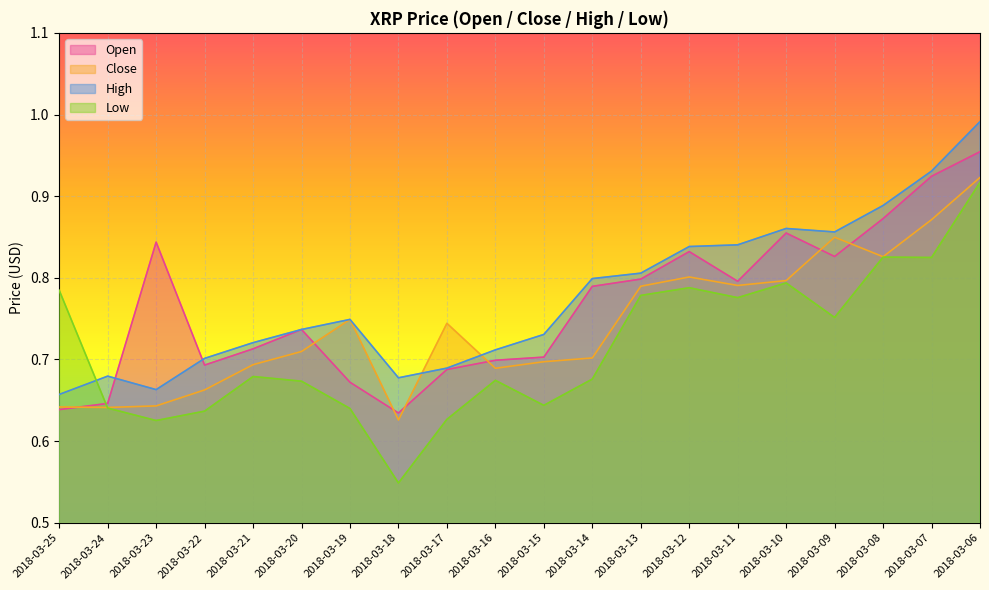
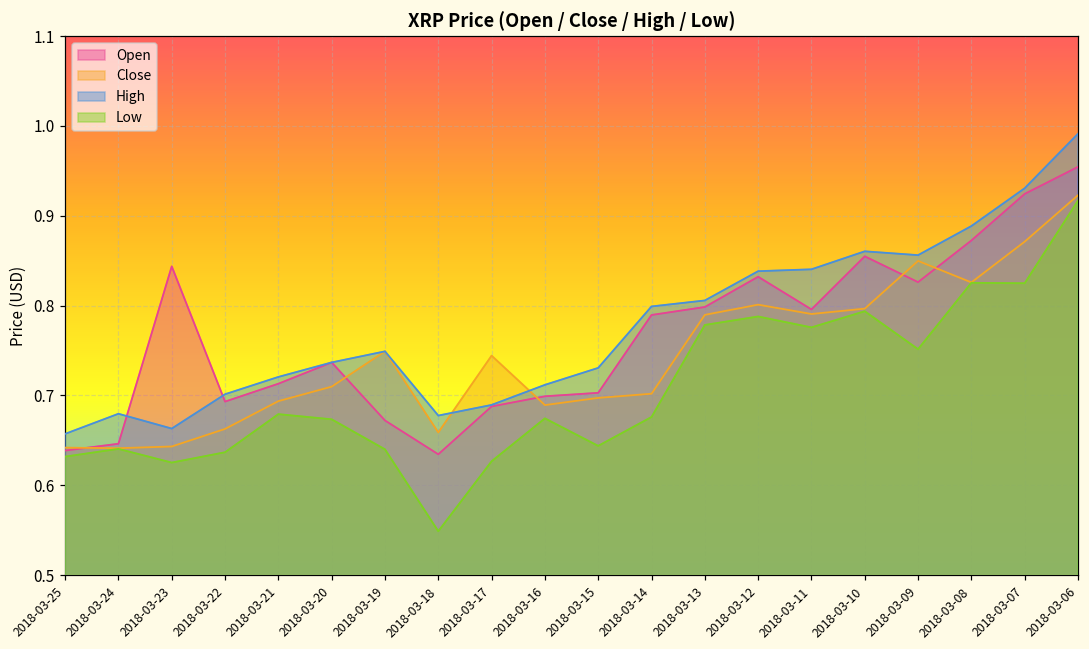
  {
    "Open": {
      "2018-03-25": 0.64,
      "2018-03-24": 0.65,
      "2018-03-23": 0.84,
      "2018-03-22": 0.69,
      "2018-03-21": 0.71,
      "2018-03-19": 0.67,
      "2018-03-18": 0.63,
      "2018-03-16": 0.70,
      "2018-03-15": 0.70,
      "2018-03-14": 0.79,
      "2018-03-13": 0.80,
      "2018-03-12": 0.83,
      "2018-03-11": 0.80,
      "2018-03-10": 0.85,
      "2018-03-09": 0.83,
      "2018-03-08": 0.87,
      "2018-03-07": 0.92,
      "2018-03-06": 0.95
    },
    "Close": {
      "2018-03-25": 0.64,
      "2018-03-23": 0.64,
      "2018-03-22": 0.66,
      "2018-03-21": 0.69,
      "2018-03-20": 0.71,
-     "2018-03-18": 0.63,
+     "2018-03-18": 0.66,
      "2018-03-17": 0.74,
      "2018-03-16": 0.69,
      "2018-03-15": 0.70,
      "2018-03-14": 0.70,
      "2018-03-13": 0.79,
      "2018-03-12": 0.80,
      "2018-03-11": 0.79,
      "2018-03-09": 0.85,
      "2018-03-07": 0.87,
      "2018-03-06": 0.92
    },
    "High": {
      "2018-03-25": 0.66,
      "2018-03-24": 0.68,
      "2018-03-23": 0.66,
      "2018-03-22": 0.70,
      "2018-03-21": 0.72,
      "2018-03-18": 0.68,
      "2018-03-16": 0.71,
      "2018-03-15": 0.73,
      "2018-03-14": 0.80,
      "2018-03-13": 0.81,
      "2018-03-12": 0.84,
      "2018-03-11": 0.84,
      "2018-03-10": 0.86,
      "2018-03-09": 0.86,
      "2018-03-08": 0.89,
      "2018-03-07": 0.93,
      "2018-03-06": 0.99
    },
    "Low": {
-     "2018-03-25": 0.78,
+     "2018-03-25": 0.63,
      "2018-03-23": 0.63,
      "2018-03-22": 0.64,
      "2018-03-21": 0.68,
      "2018-03-20": 0.67,
      "2018-03-19": 0.64,
      "2018-03-18": 0.55,
      "2018-03-17": 0.63,
      "2018-03-16": 0.67,
      "2018-03-15": 0.64,
      "2018-03-14": 0.68,
      "2018-03-13": 0.78,
      "2018-03-12": 0.79,
      "2018-03-11": 0.78,
      "2018-03-09": 0.75,
      "2018-03-07": 0.82,
      "2018-03-06": 0.92
    }
  }
